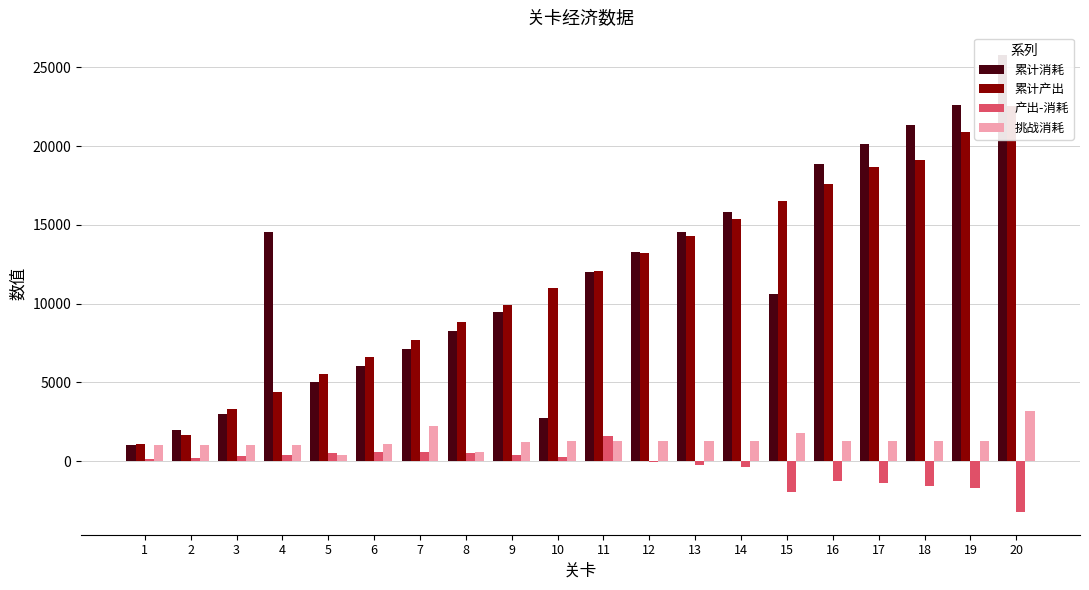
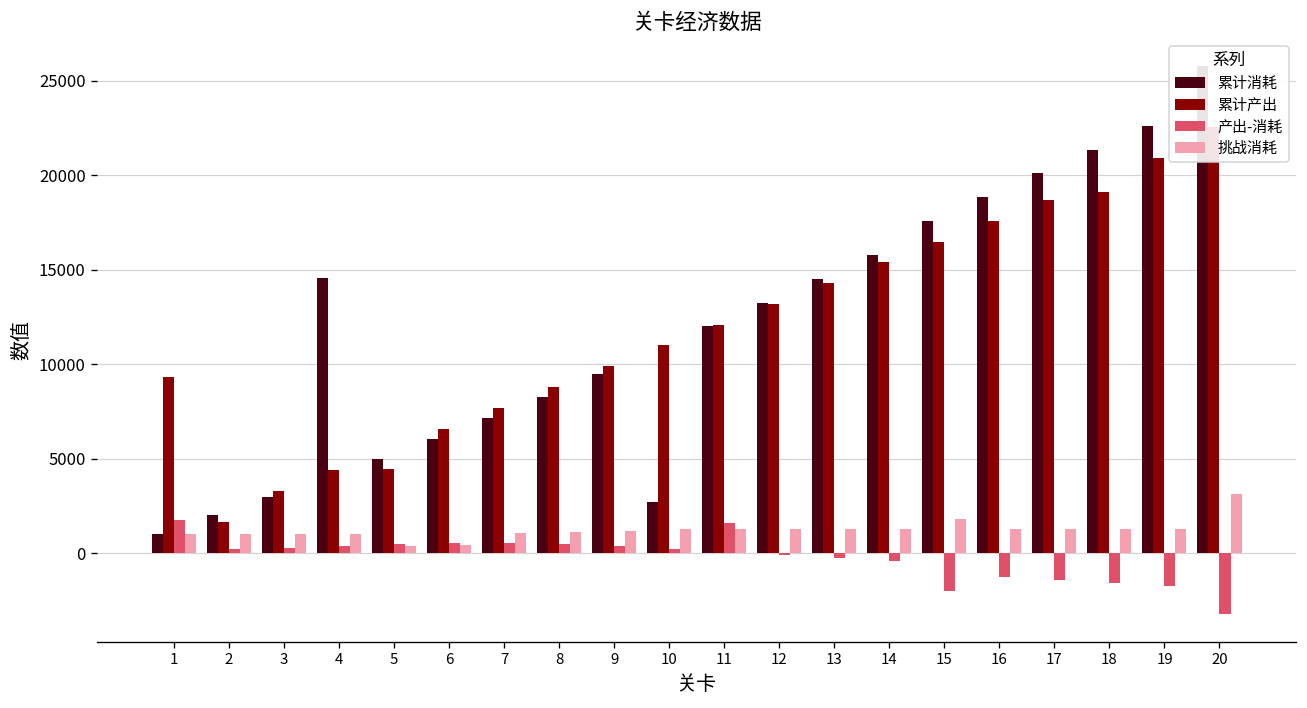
  {
    "累计消耗": {
      "1": 1000,
      "2": 2000,
      "3": 3000,
      "4": 14500,
      "5": 5000,
      "6": 6100,
      "7": 7100,
      "8": 8300,
      "9": 9500,
      "10": 2700,
      "11": 12000,
      "12": 13300,
      "13": 14500,
      "14": 15800,
-     "15": 10600,
+     "15": 17600,
      "16": 18900,
      "17": 20100,
      "18": 21400,
      "19": 22600
    },
    "累计产出": {
-     "1": 1100,
+     "1": 9300,
      "2": 1600,
      "3": 3300,
      "4": 4400,
-     "5": 5500,
+     "5": 4500,
      "6": 6600,
      "7": 7700,
      "8": 8800,
      "9": 9900,
      "10": 11000,
      "11": 12100,
      "12": 13200,
      "13": 14300,
      "14": 15400,
      "15": 16500,
      "16": 17600,
      "17": 18700,
      "18": 19100,
      "19": 20900
    },
    "产出-消耗": {
-     "1": 100,
+     "1": 1700,
      "2": 200,
      "3": 300,
      "4": 400,
      "5": 500,
      "6": 600,
      "7": 600,
      "8": 500,
      "9": 400,
      "10": 200,
      "11": 1600,
      "13": -200,
      "14": -400,
      "15": -2000,
      "16": -1300,
      "17": -1400,
      "18": -1600,
      "19": -1700,
      "20": -3200
    },
    "挑战消耗": {
      "1": 1000,
      "2": 1000,
      "3": 1000,
      "4": 1000,
      "5": 400,
-     "6": 1100,
-     "7": 2200,
-     "8": 600,
+     "6": 400,
+     "7": 1100,
+     "8": 1100,
      "9": 1200,
      "10": 1300,
      "11": 1300,
      "12": 1300,
      "13": 1300,
      "14": 1300,
      "15": 1800,
      "16": 1300,
      "17": 1300,
      "18": 1300,
      "19": 1300,
      "20": 3200
    }
  }
